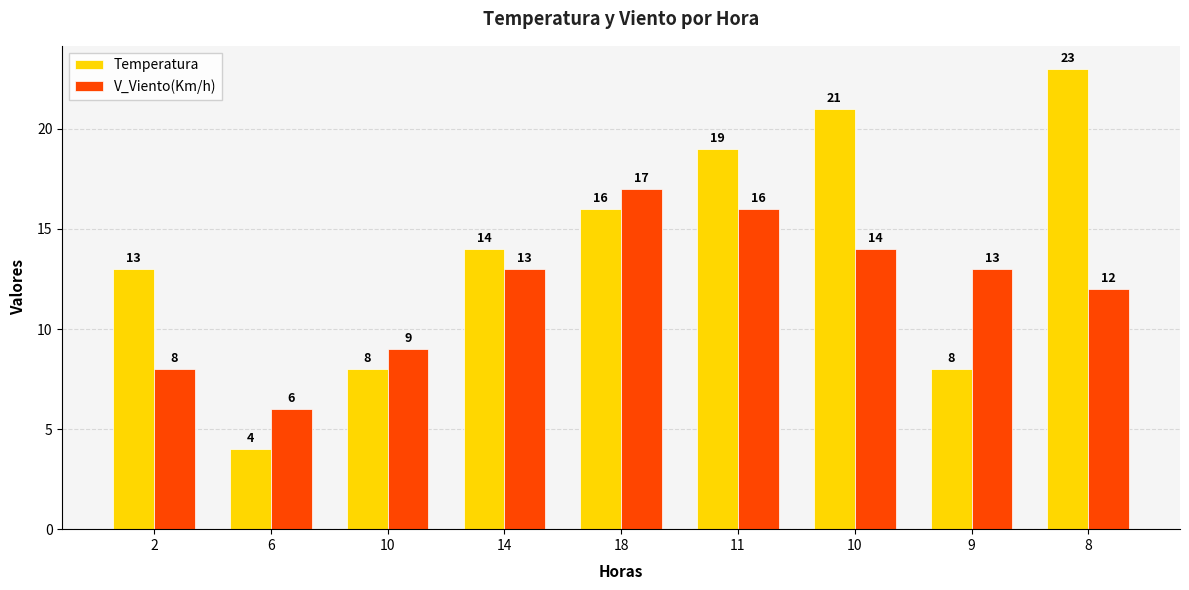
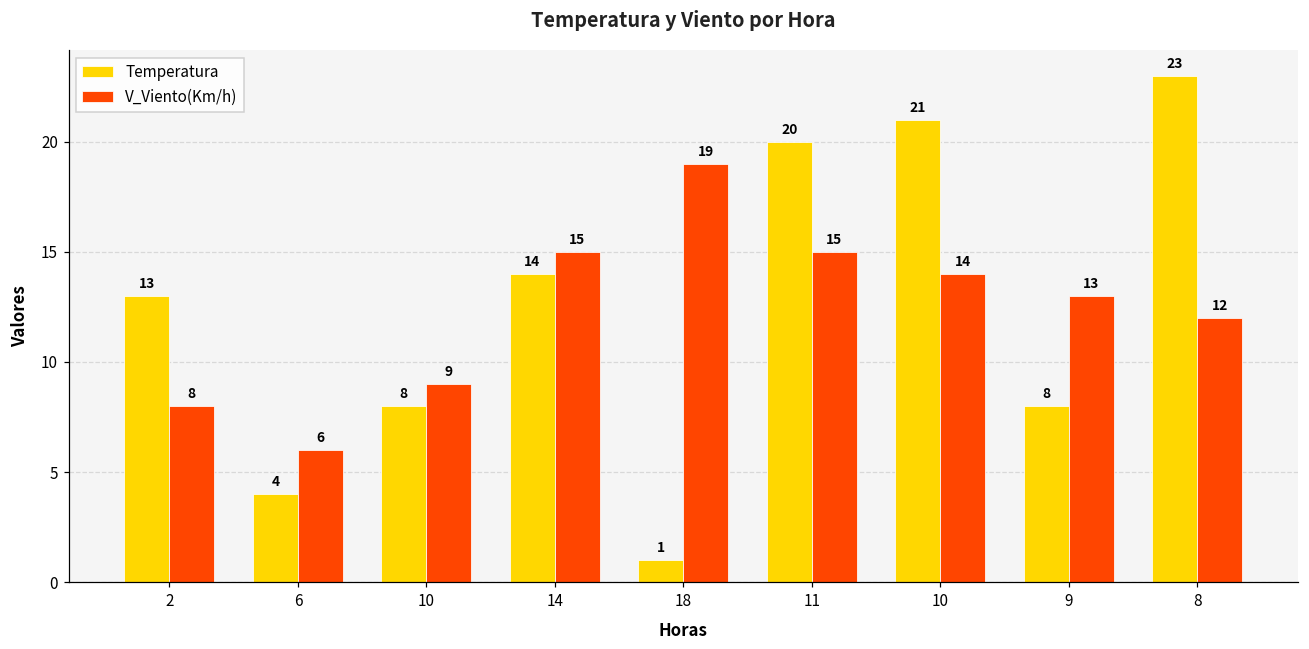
  {
    "Temperatura": {
      "2": 13,
      "6": 4,
      "14": 14,
-     "18": 16,
-     "11": 19,
+     "18": 1,
+     "11": 20,
      "9": 8,
      "8": 23
    },
    "V_Viento(Km/h)": {
      "2": 8,
      "6": 6,
-     "14": 13,
-     "18": 17,
-     "11": 16,
+     "14": 15,
+     "18": 19,
+     "11": 15,
      "9": 13,
      "8": 12
    }
  }
